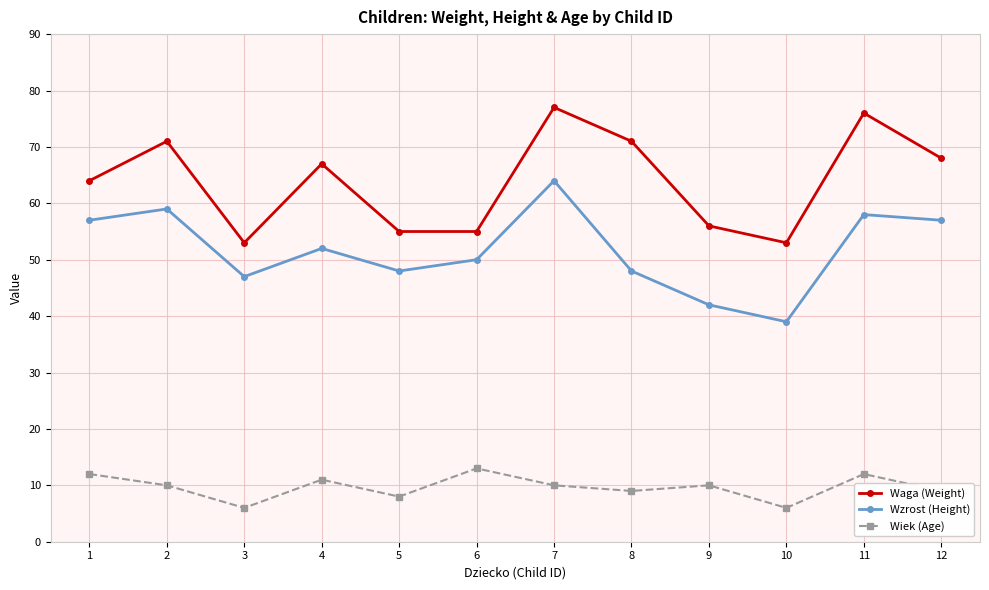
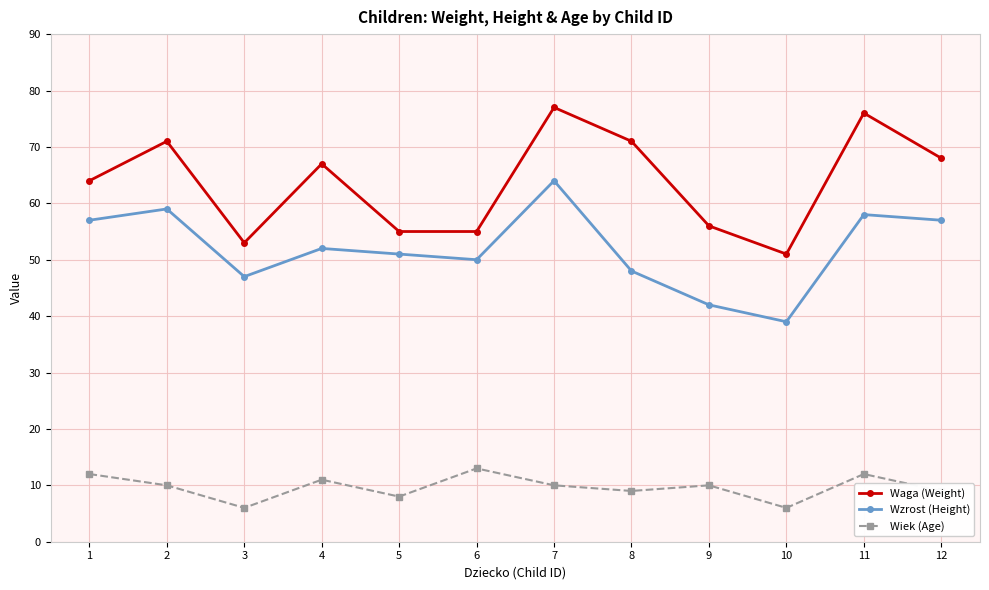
  {
    "Waga (Weight)": {
      "1": 64,
      "2": 71,
      "3": 53,
      "4": 67,
      "5": 55,
      "6": 55,
      "7": 77,
      "8": 71,
      "9": 56,
-     "10": 53,
+     "10": 51,
      "11": 76,
      "12": 68
    },
    "Wzrost (Height)": {
      "1": 57,
      "2": 59,
      "3": 47,
      "4": 52,
-     "5": 48,
+     "5": 51,
      "6": 50,
      "7": 64,
      "8": 48,
      "9": 42,
      "10": 39,
      "11": 58,
      "12": 57
    },
    "Wiek (Age)": {
      "1": 12,
      "2": 10,
      "3": 6,
      "4": 11,
      "5": 8,
      "6": 13,
      "7": 10,
      "8": 9,
      "9": 10,
      "10": 6,
      "11": 12
    }
  }
